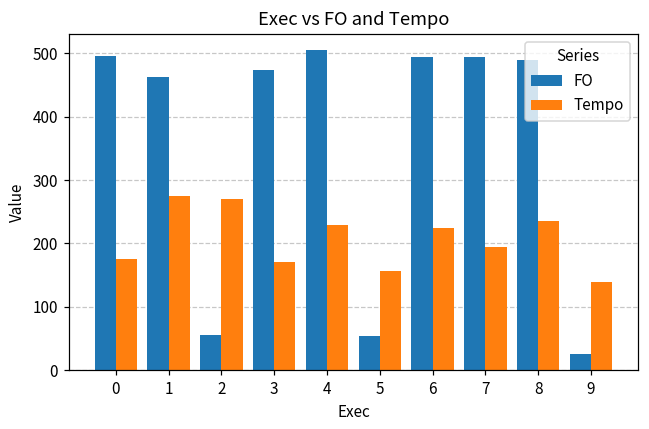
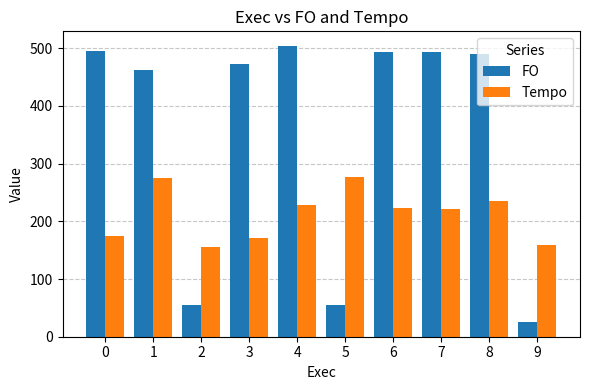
  {
    "FO": {
      "0": 500,
      "1": 460,
      "2": 60,
      "3": 470,
      "4": 500,
      "5": 50,
      "6": 490,
      "7": 490,
      "9": 30
    },
    "Tempo": {
      "0": 180,
      "1": 270,
-     "2": 270,
+     "2": 160,
      "3": 170,
      "4": 230,
-     "5": 160,
+     "5": 280,
      "6": 220,
-     "7": 190,
+     "7": 220,
      "8": 240,
-     "9": 140
+     "9": 160
    }
  }
